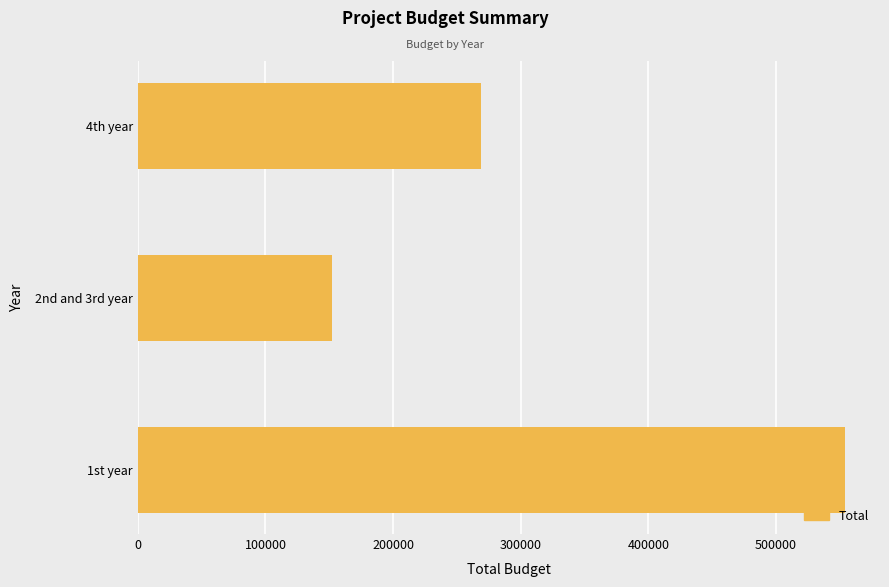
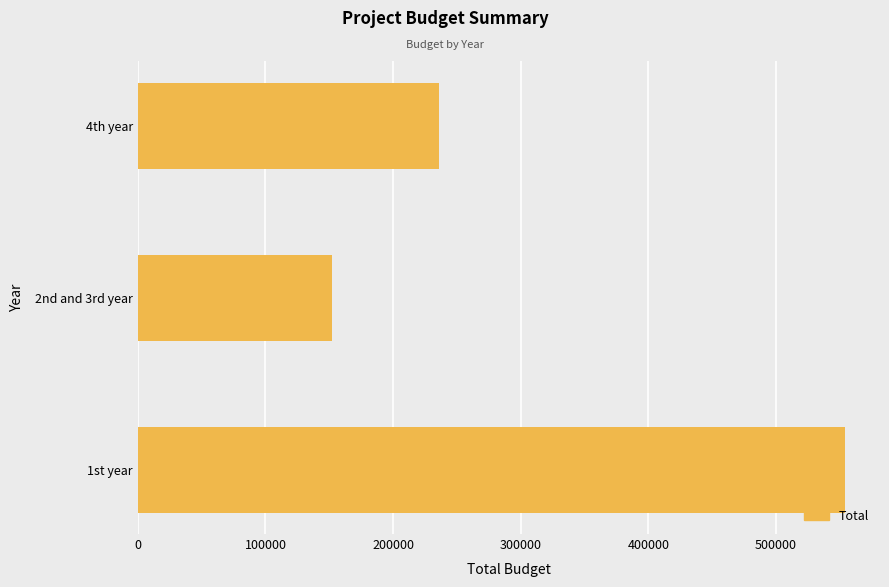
  {
-   "4th year": 269000,
+   "4th year": 236000,
    "2nd and 3rd year": 152000,
    "1st year": 554000
  }
